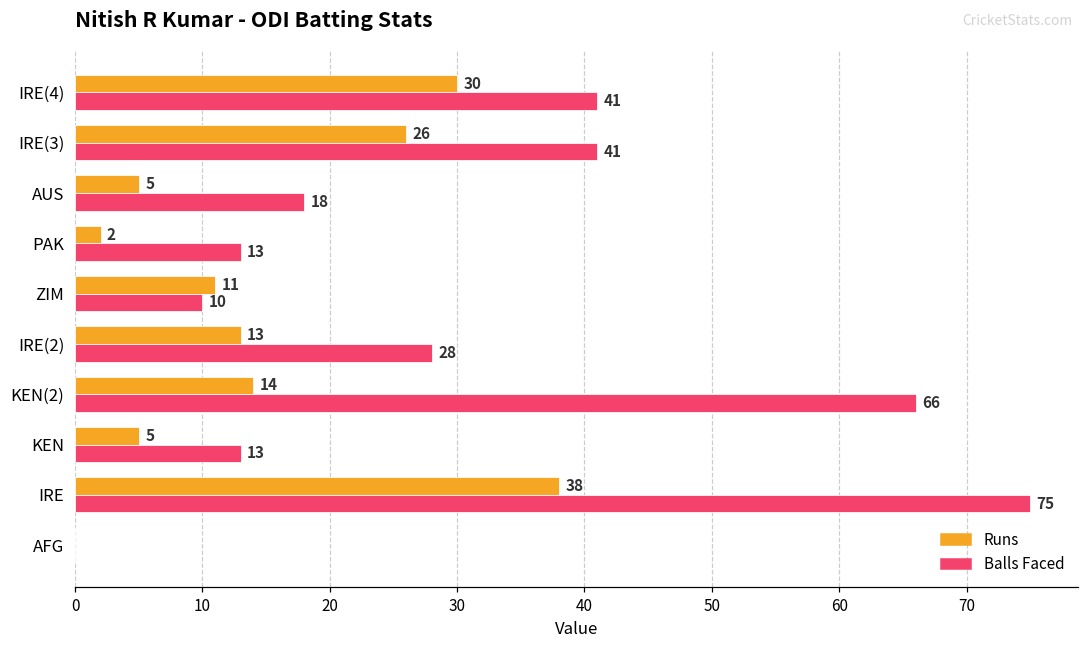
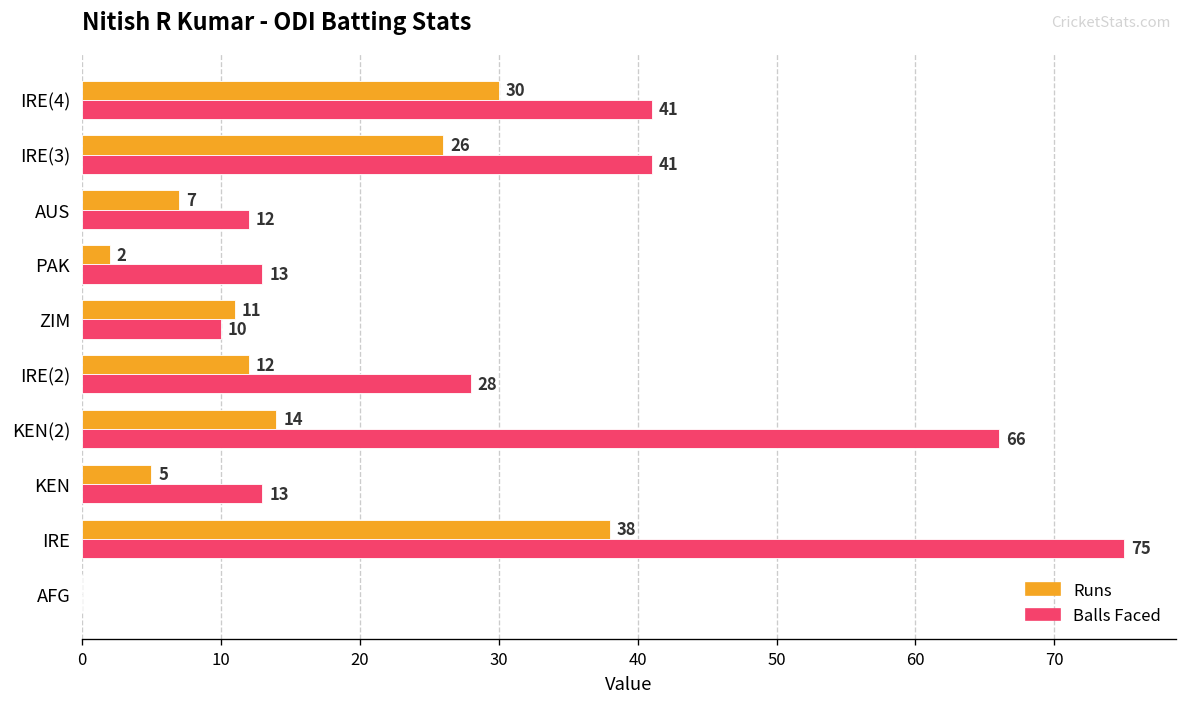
  {
    "Runs": {
      "IRE(4)": 30,
      "IRE(3)": 26,
-     "AUS": 5,
+     "AUS": 7,
      "PAK": 2,
      "ZIM": 11,
-     "IRE(2)": 13,
+     "IRE(2)": 12,
      "KEN(2)": 14,
      "KEN": 5,
      "IRE": 38
    },
    "Balls Faced": {
      "IRE(4)": 41,
      "IRE(3)": 41,
-     "AUS": 18,
+     "AUS": 12,
      "PAK": 13,
      "ZIM": 10,
      "IRE(2)": 28,
      "KEN(2)": 66,
      "KEN": 13,
      "IRE": 75
    }
  }
